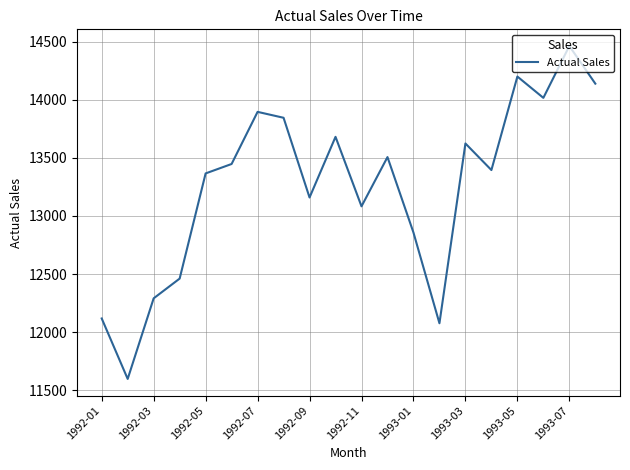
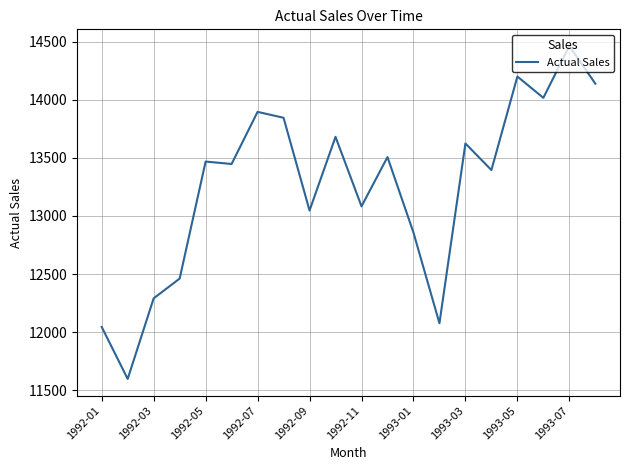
  {
-   "1992-01": 12120,
+   "1992-01": 12040,
    "1992-03": 12290,
-   "1992-05": 13370,
+   "1992-05": 13470,
    "1992-07": 13900,
-   "1992-09": 13160,
+   "1992-09": 13050,
    "1992-11": 13080,
    "1993-01": 12860,
    "1993-03": 13620,
    "1993-05": 14200
  }
